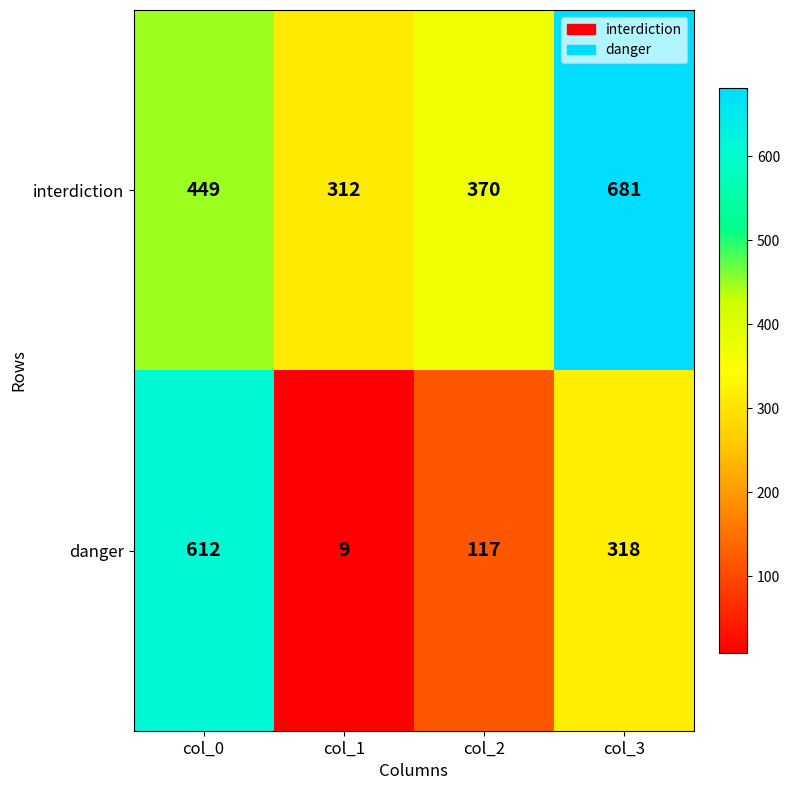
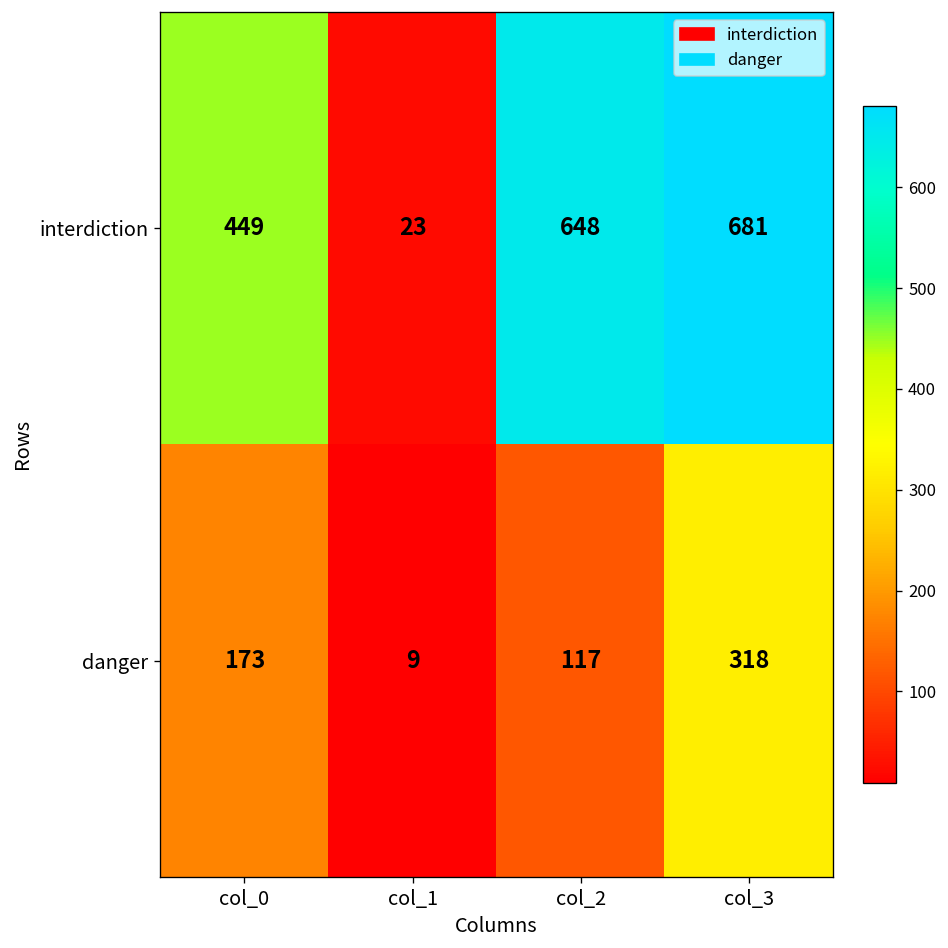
  {
    "interdiction": {
      "col_0": 449,
-     "col_1": 312,
-     "col_2": 370,
+     "col_1": 23,
+     "col_2": 648,
      "col_3": 681
    },
    "danger": {
-     "col_0": 612,
+     "col_0": 173,
      "col_1": 9,
      "col_2": 117,
      "col_3": 318
    }
  }
